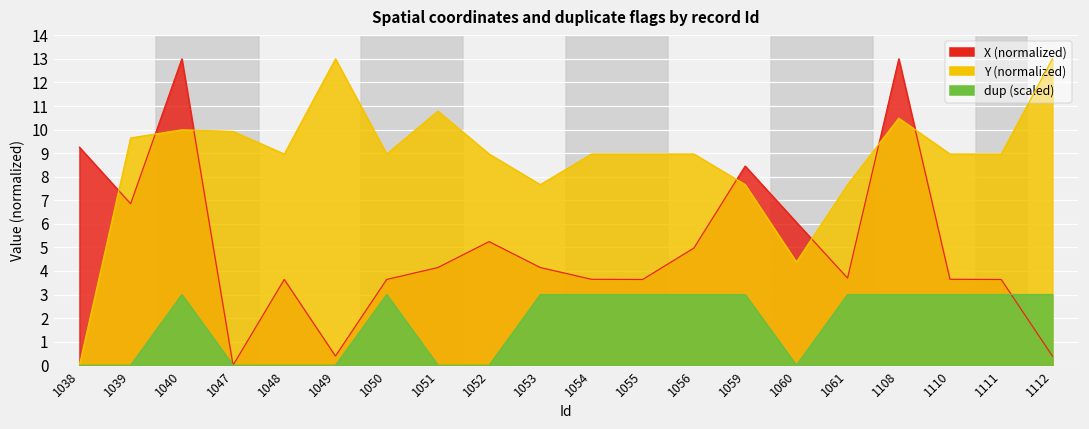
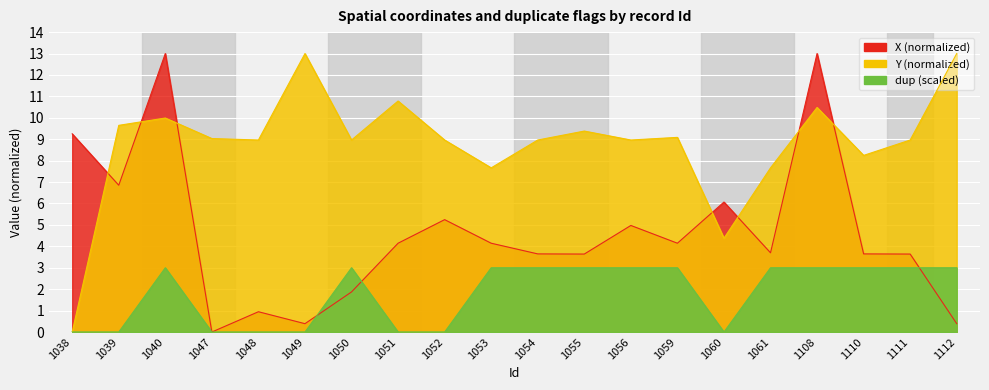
  {
    "X (normalized)": {
      "1038": 9.3,
      "1039": 6.9,
      "1040": 13.0,
-     "1048": 3.6,
+     "1048": 0.9,
      "1049": 0.4,
-     "1050": 3.6,
+     "1050": 1.9,
      "1051": 4.1,
      "1052": 5.2,
      "1053": 4.1,
      "1054": 3.6,
      "1055": 3.6,
      "1056": 5.0,
-     "1059": 8.5,
+     "1059": 4.1,
      "1060": 6.1,
      "1061": 3.7,
      "1108": 13.0,
      "1110": 3.6,
      "1111": 3.6,
      "1112": 0.4
    },
    "Y (normalized)": {
      "1039": 9.6,
      "1040": 10.0,
-     "1047": 9.9,
+     "1047": 9.0,
      "1048": 9.0,
      "1049": 13.0,
      "1050": 9.0,
      "1051": 10.8,
      "1052": 9.0,
      "1053": 7.7,
      "1054": 9.0,
-     "1055": 9.0,
+     "1055": 9.4,
      "1056": 9.0,
-     "1059": 7.7,
+     "1059": 9.1,
      "1060": 4.4,
      "1061": 7.7,
      "1108": 10.5,
-     "1110": 9.0,
+     "1110": 8.2,
      "1111": 9.0
    },
    "dup (scaled)": {
      "1039": 0.0,
      "1040": 3.0,
      "1048": 0.0,
      "1049": 0.0,
      "1050": 3.0,
      "1051": 0.0,
      "1052": 0.0,
      "1053": 3.0,
      "1054": 3.0,
      "1055": 3.0,
      "1056": 3.0,
      "1059": 3.0,
      "1060": 0.0,
      "1061": 3.0,
      "1108": 3.0,
      "1110": 3.0,
      "1111": 3.0,
      "1112": 3.0
    }
  }
